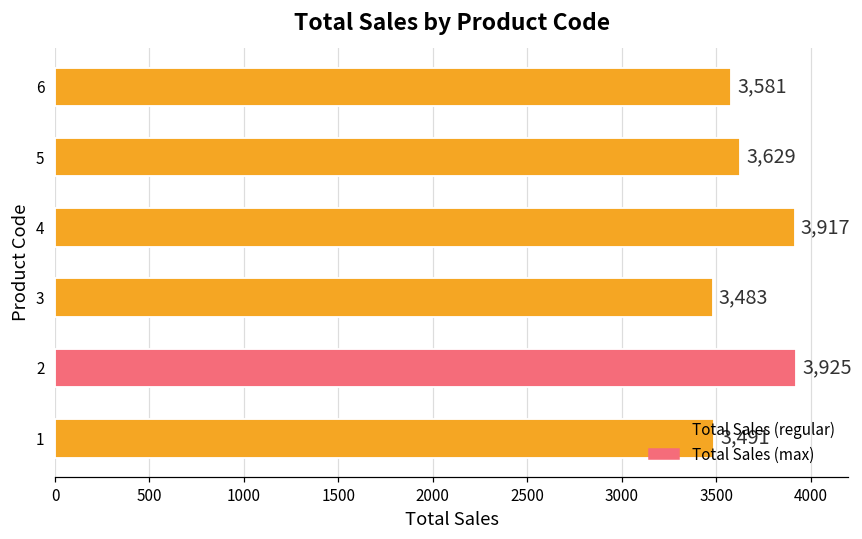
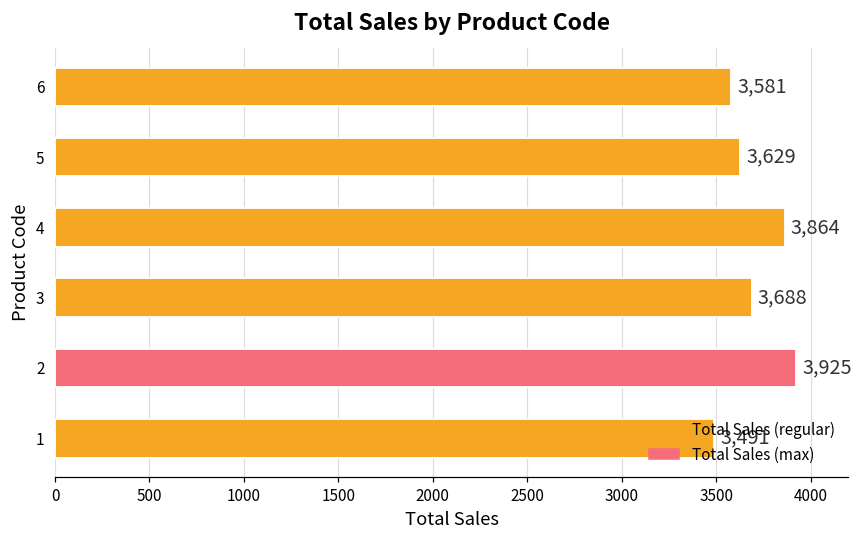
  {
    "6": "3,581",
    "5": "3,629",
-   "4": "3,917",
-   "3": "3,483",
+   "4": "3,864",
+   "3": "3,688",
    "2": "3,925",
    "1": "3,491"
  }
